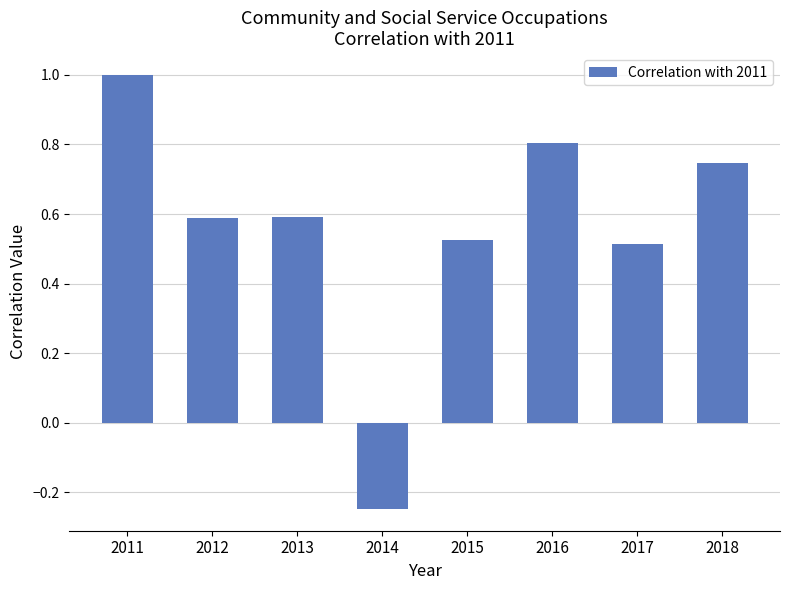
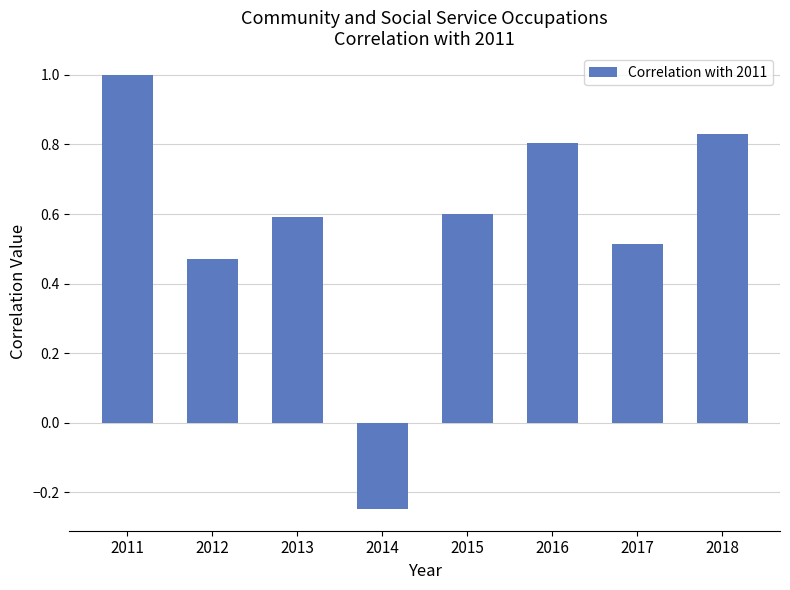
  {
    "2011": 1.00,
-   "2012": 0.59,
+   "2012": 0.47,
    "2013": 0.59,
    "2014": -0.25,
-   "2015": 0.53,
+   "2015": 0.60,
    "2016": 0.80,
    "2017": 0.51,
-   "2018": 0.75
+   "2018": 0.83
  }
